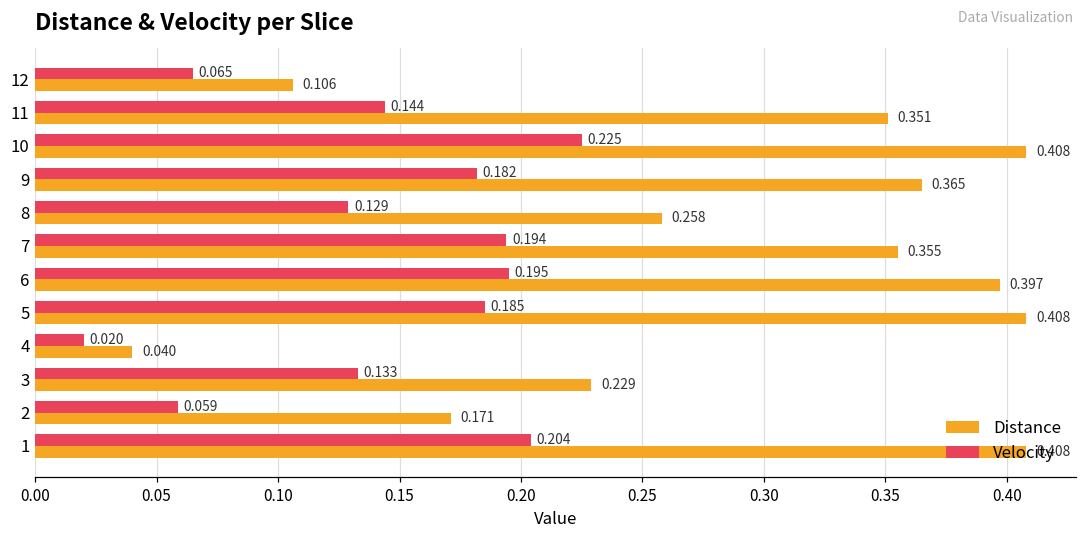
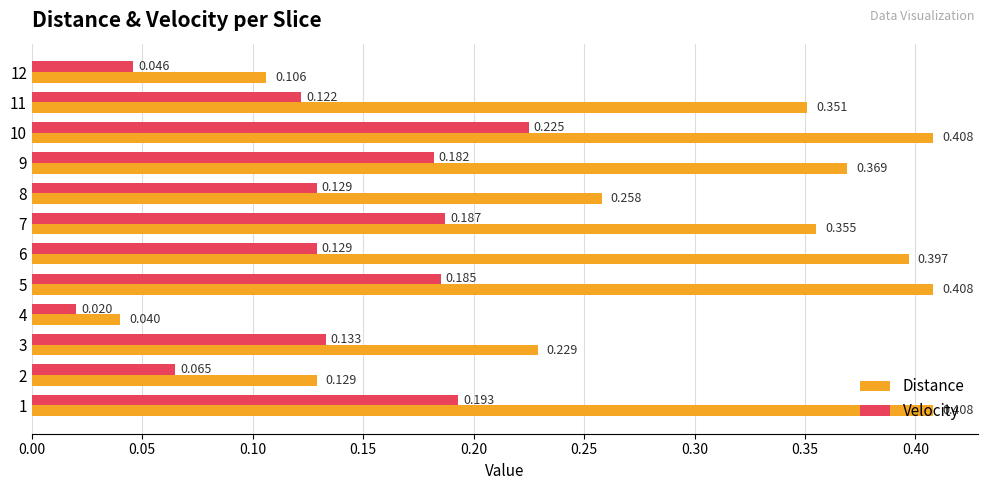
  {
    "Distance": {
      "12": 0.106,
      "11": 0.351,
      "10": 0.408,
-     "9": 0.365,
+     "9": 0.369,
      "8": 0.258,
      "7": 0.355,
      "6": 0.397,
      "5": 0.408,
      "4": 0.040,
      "3": 0.229,
-     "2": 0.171,
+     "2": 0.129,
      "1": 0.408
    },
    "Velocity": {
-     "12": 0.065,
-     "11": 0.144,
+     "12": 0.046,
+     "11": 0.122,
      "10": 0.225,
      "9": 0.182,
      "8": 0.129,
-     "7": 0.194,
-     "6": 0.195,
+     "7": 0.187,
+     "6": 0.129,
      "5": 0.185,
      "4": 0.020,
      "3": 0.133,
-     "2": 0.059,
-     "1": 0.204
+     "2": 0.065,
+     "1": 0.193
    }
  }
